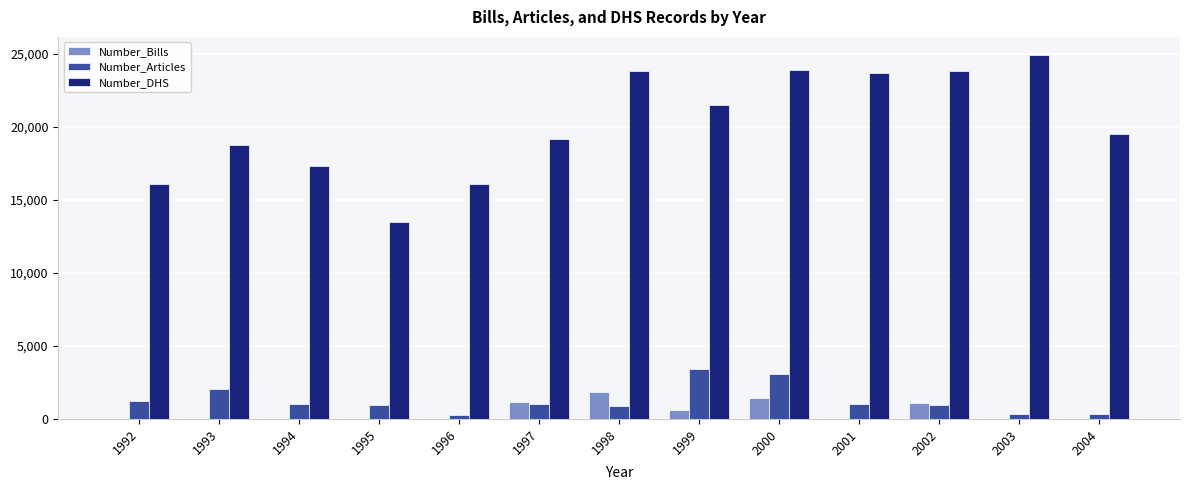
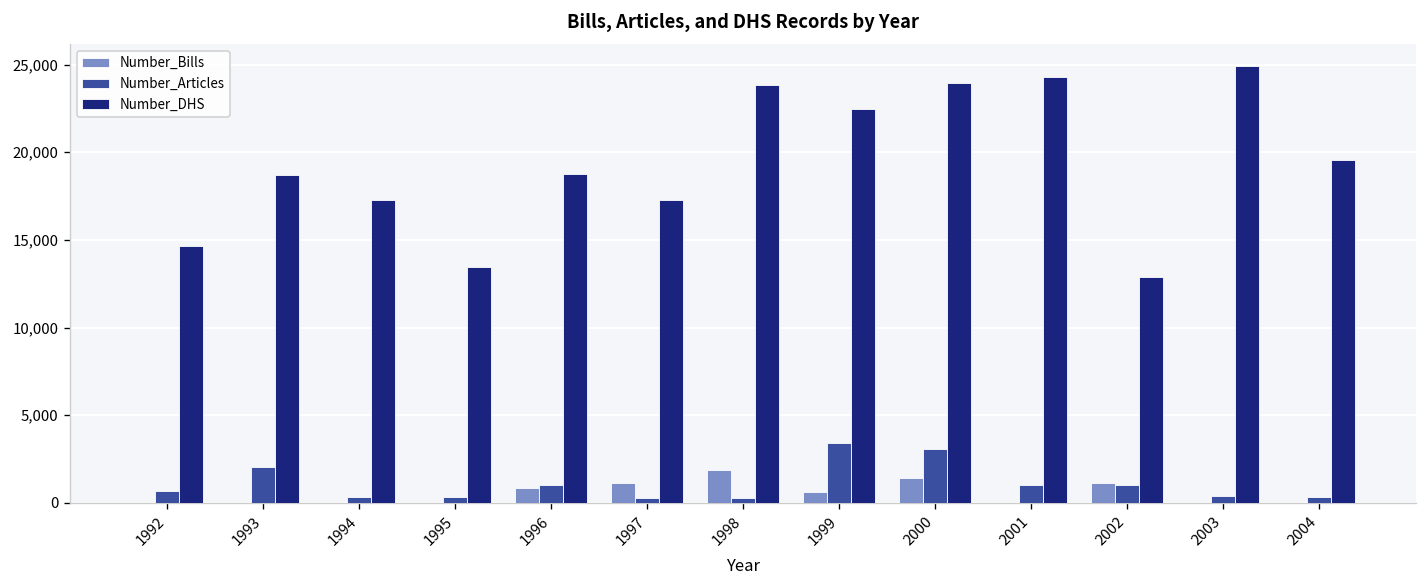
  {
    "Number_Bills": {
      "1992": "0",
      "1993": "0",
      "1994": "0",
-     "1996": "0",
+     "1996": "800",
      "1997": "1,200",
      "1998": "1,900",
      "1999": "600",
      "2000": "1,400",
      "2002": "1,100",
      "2003": "0",
      "2004": "0"
    },
    "Number_Articles": {
-     "1992": "1,200",
+     "1992": "700",
      "1993": "2,000",
-     "1994": "1,000",
-     "1995": "1,000",
-     "1996": "300",
-     "1997": "1,000",
-     "1998": "900",
+     "1994": "300",
+     "1995": "300",
+     "1996": "1,000",
+     "1997": "300",
+     "1998": "300",
      "1999": "3,400",
      "2000": "3,100",
      "2001": "1,000",
      "2002": "1,000",
      "2003": "400",
      "2004": "300"
    },
    "Number_DHS": {
-     "1992": "16,100",
+     "1992": "14,700",
      "1993": "18,700",
      "1994": "17,300",
      "1995": "13,500",
-     "1996": "16,100",
-     "1997": "19,200",
+     "1996": "18,800",
+     "1997": "17,300",
      "1998": "23,800",
-     "1999": "21,500",
+     "1999": "22,500",
      "2000": "23,900",
-     "2001": "23,700",
-     "2002": "23,900",
+     "2001": "24,300",
+     "2002": "12,900",
      "2003": "24,900",
      "2004": "19,500"
    }
  }
